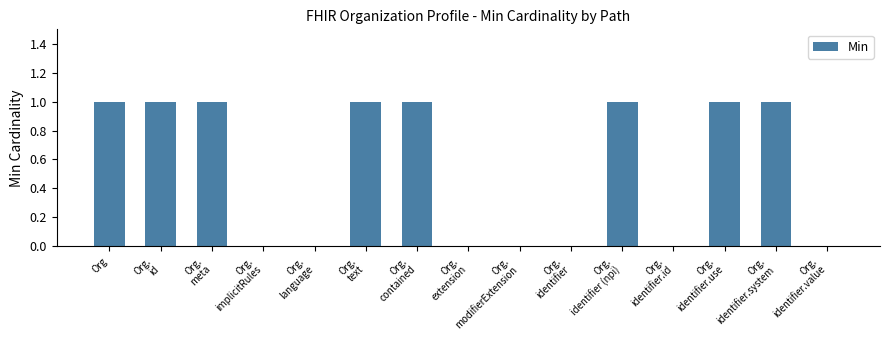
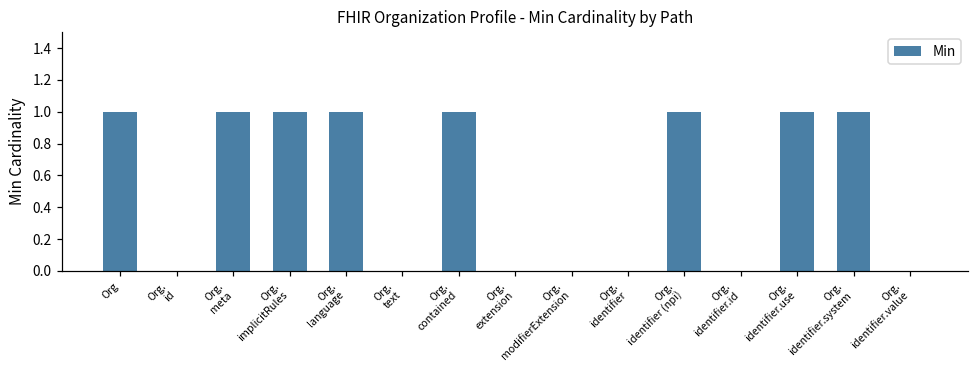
  {
    "Org": 1,
-   "Org. id": 1,
+   "Org. id": 0,
    "Org. meta": 1,
-   "Org. implicitRules": 0,
-   "Org. language": 0,
-   "Org. text": 1,
+   "Org. implicitRules": 1,
+   "Org. language": 1,
+   "Org. text": 0,
    "Org. contained": 1,
    "Org. extension": 0,
    "Org. modifierExtension": 0,
    "Org. identifier": 0,
    "Org. identifier (npi)": 1,
    "Org. identifier.id": 0,
    "Org. identifier.use": 1,
    "Org. identifier.system": 1,
    "Org. identifier.value": 0
  }
